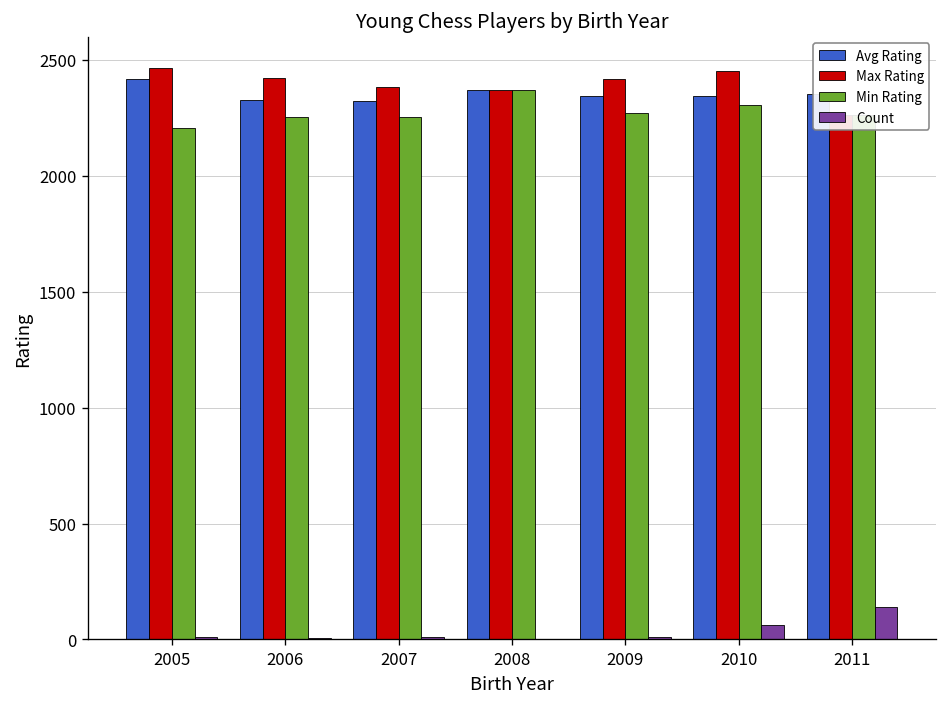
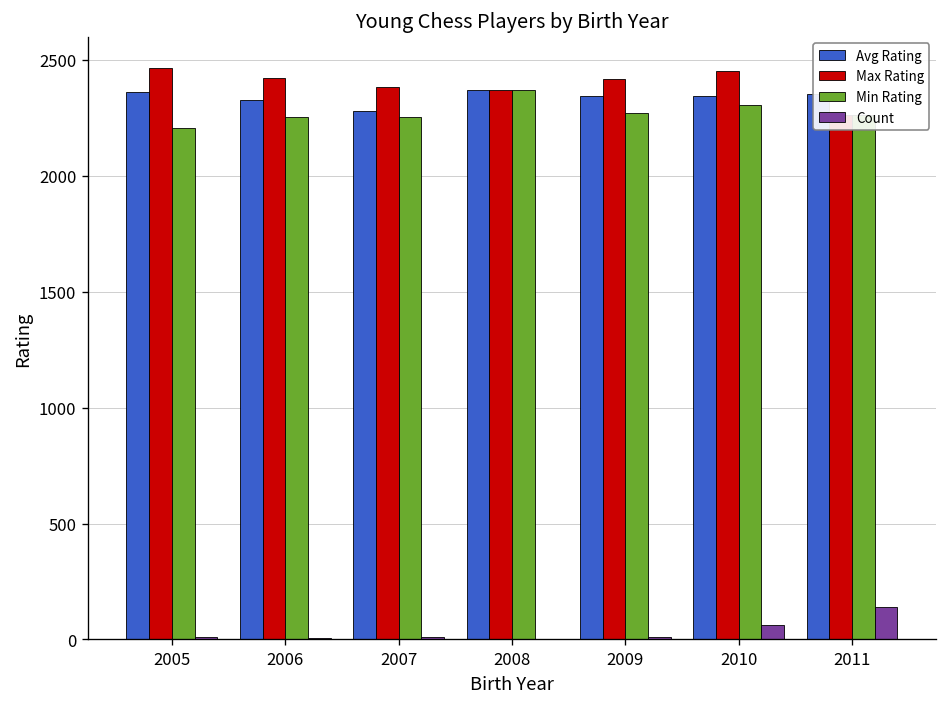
  {
    "Avg Rating": {
-     "2005": 2420,
+     "2005": 2360,
      "2006": 2330,
-     "2007": 2320,
+     "2007": 2280,
      "2008": 2370,
      "2009": 2350,
      "2010": 2350
    },
    "Max Rating": {
      "2005": 2460,
      "2006": 2420,
      "2007": 2380,
      "2008": 2370,
      "2009": 2420,
      "2010": 2450
    },
    "Min Rating": {
      "2005": 2210,
      "2006": 2250,
      "2007": 2250,
      "2008": 2370,
      "2009": 2270,
      "2010": 2310
    },
    "Count": {
      "2010": 60,
      "2011": 140
    }
  }
